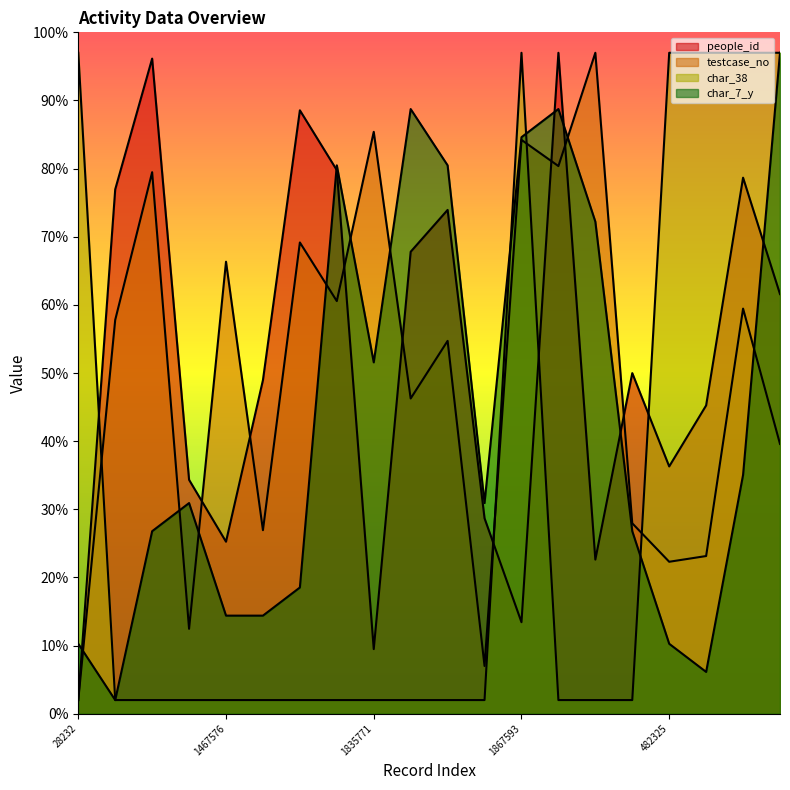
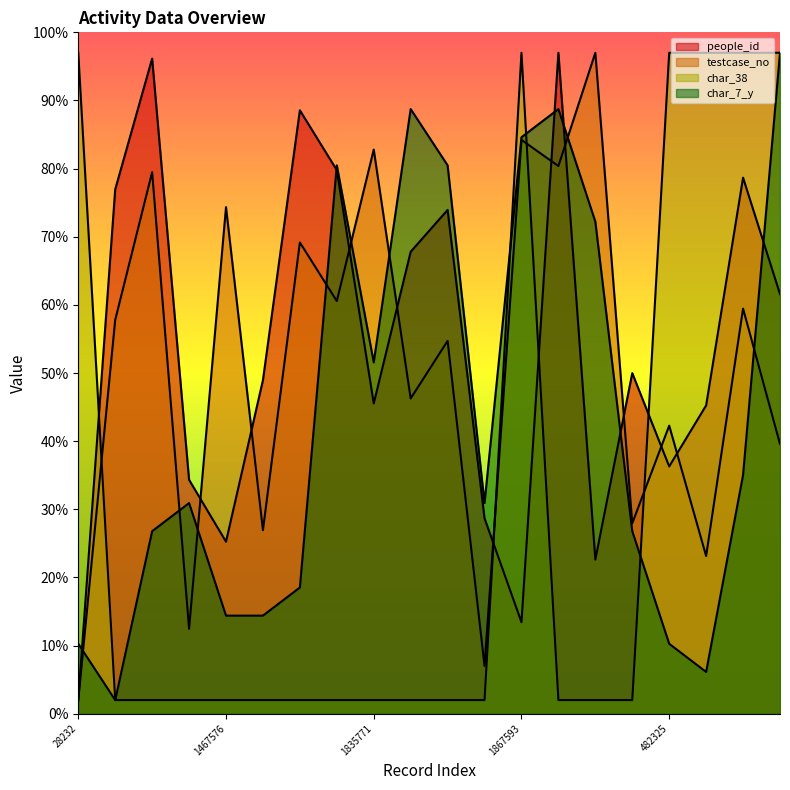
  {
    "people_id": {
      "1467576": "25%",
-     "1835771": "9%",
+     "1835771": "46%",
      "1867593": "13%",
      "482325": "36%"
    },
    "testcase_no": {
-     "1467576": "66%",
-     "1835771": "85%",
+     "1467576": "74%",
+     "1835771": "83%",
      "1867593": "84%",
-     "482325": "22%"
+     "482325": "42%"
    },
    "char_38": {
      "28232": "97%",
      "1467576": "2%",
      "1835771": "2%",
      "1867593": "97%",
      "482325": "97%"
    },
    "char_7_y": {
      "28232": "10%",
      "1467576": "14%",
      "1835771": "52%",
      "1867593": "85%",
      "482325": "10%"
    }
  }
